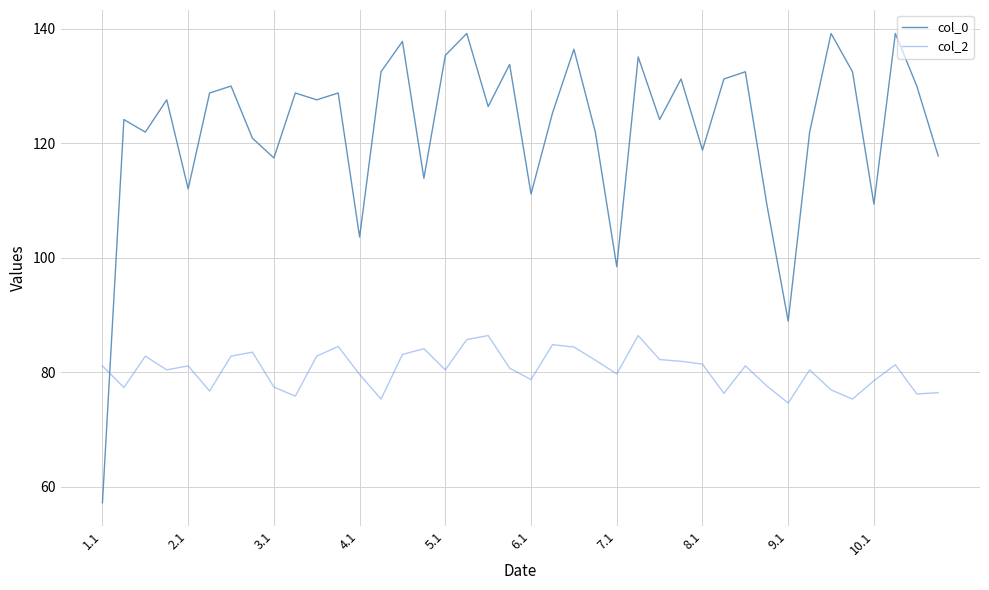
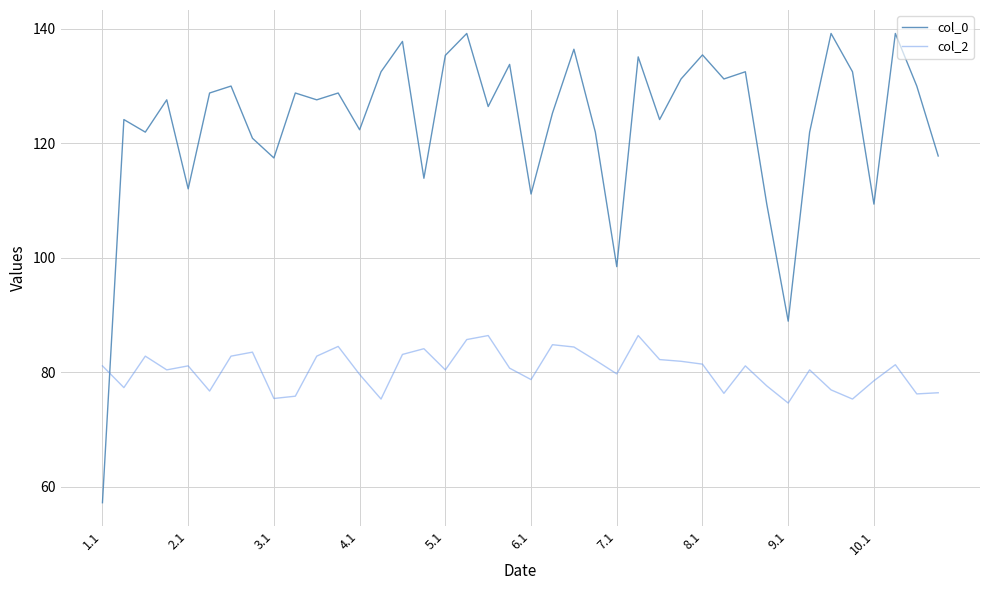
  {
    "col_0": {
      "1.1": 57,
      "2.1": 112,
      "3.1": 117,
-     "4.1": 104,
+     "4.1": 122,
      "5.1": 135,
      "6.1": 111,
      "7.1": 98,
-     "8.1": 119,
+     "8.1": 135,
      "9.1": 89,
      "10.1": 109
    },
    "col_2": {
      "1.1": 81,
      "2.1": 81,
-     "3.1": 77,
+     "3.1": 75,
      "4.1": 80,
      "5.1": 80,
      "6.1": 79,
      "7.1": 80,
      "8.1": 81,
      "9.1": 75,
      "10.1": 79
    }
  }
